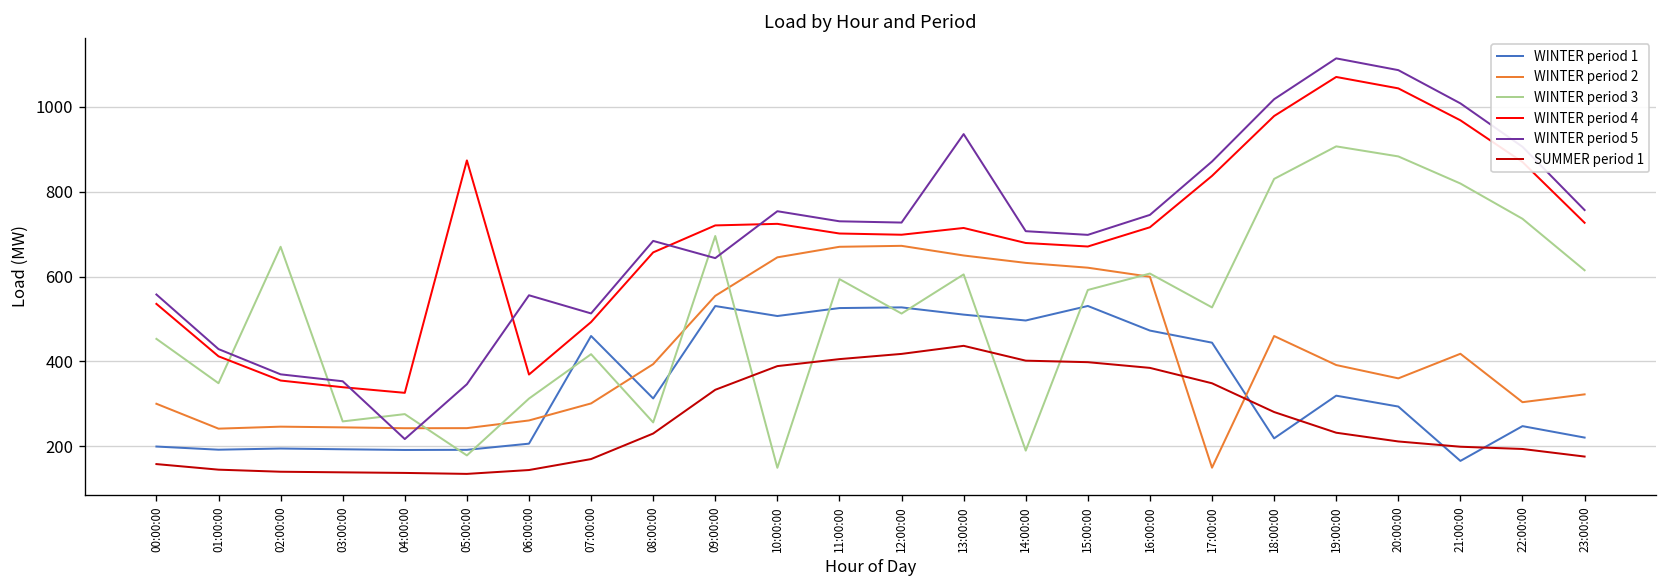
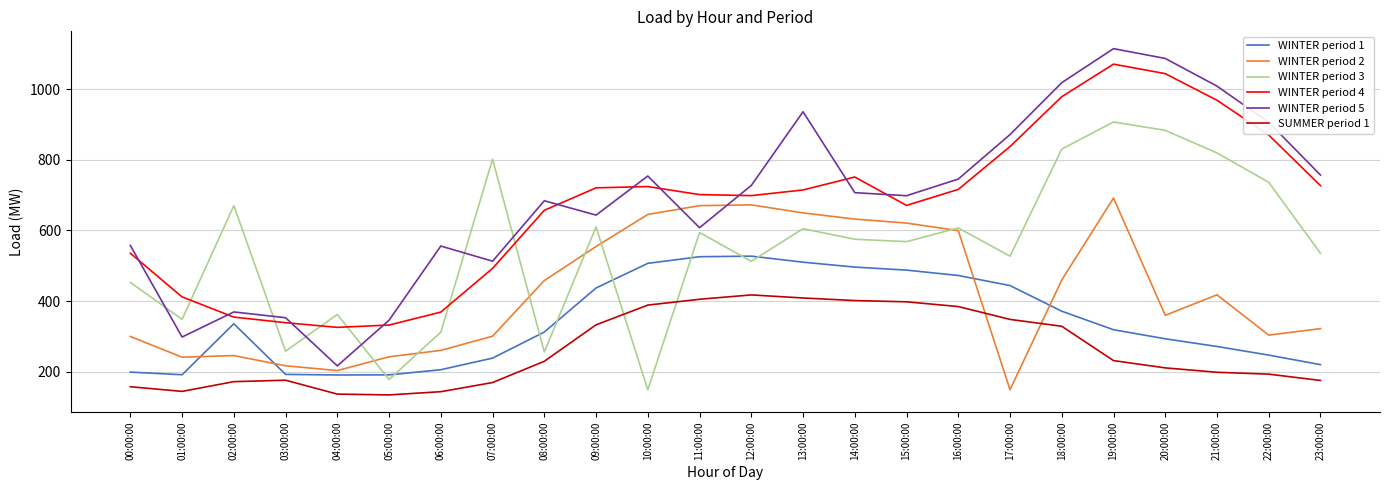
  {
    "WINTER period 1": {
      "00:00:00": 200,
      "01:00:00": 190,
-     "02:00:00": 190,
+     "02:00:00": 340,
      "03:00:00": 190,
      "04:00:00": 190,
      "05:00:00": 190,
      "06:00:00": 210,
-     "07:00:00": 460,
+     "07:00:00": 240,
      "08:00:00": 310,
-     "09:00:00": 530,
+     "09:00:00": 440,
      "10:00:00": 510,
      "11:00:00": 530,
      "12:00:00": 530,
      "13:00:00": 510,
      "14:00:00": 500,
-     "15:00:00": 530,
+     "15:00:00": 490,
      "16:00:00": 470,
      "17:00:00": 440,
-     "18:00:00": 220,
+     "18:00:00": 370,
      "19:00:00": 320,
      "20:00:00": 290,
-     "21:00:00": 170,
+     "21:00:00": 270,
      "22:00:00": 250,
      "23:00:00": 220
    },
    "WINTER period 2": {
      "00:00:00": 300,
      "01:00:00": 240,
      "02:00:00": 250,
-     "03:00:00": 240,
-     "04:00:00": 240,
+     "03:00:00": 220,
+     "04:00:00": 200,
      "05:00:00": 240,
      "06:00:00": 260,
      "07:00:00": 300,
-     "08:00:00": 390,
+     "08:00:00": 460,
      "09:00:00": 550,
      "10:00:00": 650,
      "11:00:00": 670,
      "12:00:00": 670,
      "13:00:00": 650,
      "14:00:00": 630,
      "15:00:00": 620,
      "16:00:00": 600,
      "17:00:00": 150,
      "18:00:00": 460,
-     "19:00:00": 390,
+     "19:00:00": 690,
      "20:00:00": 360,
      "21:00:00": 420,
      "22:00:00": 300,
      "23:00:00": 320
    },
    "WINTER period 3": {
      "00:00:00": 450,
      "01:00:00": 350,
      "02:00:00": 670,
      "03:00:00": 260,
-     "04:00:00": 280,
+     "04:00:00": 360,
      "05:00:00": 180,
      "06:00:00": 310,
-     "07:00:00": 420,
+     "07:00:00": 800,
      "08:00:00": 260,
-     "09:00:00": 700,
+     "09:00:00": 610,
      "10:00:00": 150,
      "11:00:00": 590,
      "12:00:00": 510,
      "13:00:00": 610,
-     "14:00:00": 190,
+     "14:00:00": 580,
      "15:00:00": 570,
      "16:00:00": 610,
      "17:00:00": 530,
      "18:00:00": 830,
      "19:00:00": 910,
      "20:00:00": 880,
      "21:00:00": 820,
      "22:00:00": 740,
-     "23:00:00": 610
+     "23:00:00": 540
    },
    "WINTER period 4": {
      "00:00:00": 540,
      "01:00:00": 410,
      "02:00:00": 350,
      "03:00:00": 340,
      "04:00:00": 330,
-     "05:00:00": 870,
+     "05:00:00": 330,
      "06:00:00": 370,
      "07:00:00": 490,
      "08:00:00": 660,
      "09:00:00": 720,
      "10:00:00": 720,
      "11:00:00": 700,
      "12:00:00": 700,
      "13:00:00": 710,
-     "14:00:00": 680,
+     "14:00:00": 750,
      "15:00:00": 670,
      "16:00:00": 720,
      "17:00:00": 840,
      "18:00:00": 980,
      "19:00:00": 1070,
      "20:00:00": 1040,
      "21:00:00": 970,
      "22:00:00": 870,
      "23:00:00": 730
    },
    "WINTER period 5": {
      "00:00:00": 560,
-     "01:00:00": 430,
+     "01:00:00": 300,
      "02:00:00": 370,
      "03:00:00": 350,
      "04:00:00": 220,
      "05:00:00": 350,
      "06:00:00": 560,
      "07:00:00": 510,
      "08:00:00": 680,
      "09:00:00": 640,
      "10:00:00": 750,
-     "11:00:00": 730,
+     "11:00:00": 610,
      "12:00:00": 730,
      "13:00:00": 940,
      "14:00:00": 710,
      "15:00:00": 700,
      "16:00:00": 750,
      "17:00:00": 870,
      "18:00:00": 1020,
      "19:00:00": 1110,
      "20:00:00": 1090,
      "21:00:00": 1010,
      "23:00:00": 760
    },
    "SUMMER period 1": {
      "00:00:00": 160,
      "01:00:00": 140,
-     "02:00:00": 140,
-     "03:00:00": 140,
+     "02:00:00": 170,
+     "03:00:00": 180,
      "04:00:00": 140,
      "05:00:00": 130,
      "06:00:00": 140,
      "07:00:00": 170,
      "08:00:00": 230,
      "09:00:00": 330,
      "10:00:00": 390,
      "11:00:00": 410,
      "12:00:00": 420,
-     "13:00:00": 440,
+     "13:00:00": 410,
      "14:00:00": 400,
      "15:00:00": 400,
      "16:00:00": 380,
      "17:00:00": 350,
-     "18:00:00": 280,
+     "18:00:00": 330,
      "19:00:00": 230,
      "20:00:00": 210,
      "21:00:00": 200,
      "22:00:00": 190,
      "23:00:00": 180
    }
  }
